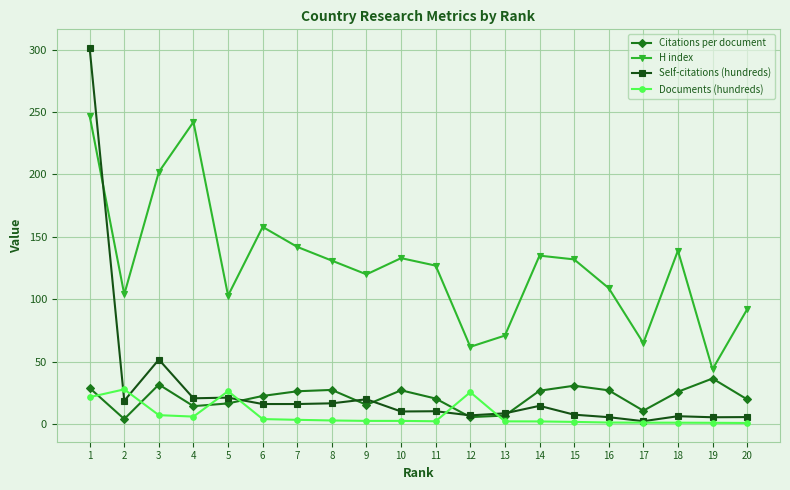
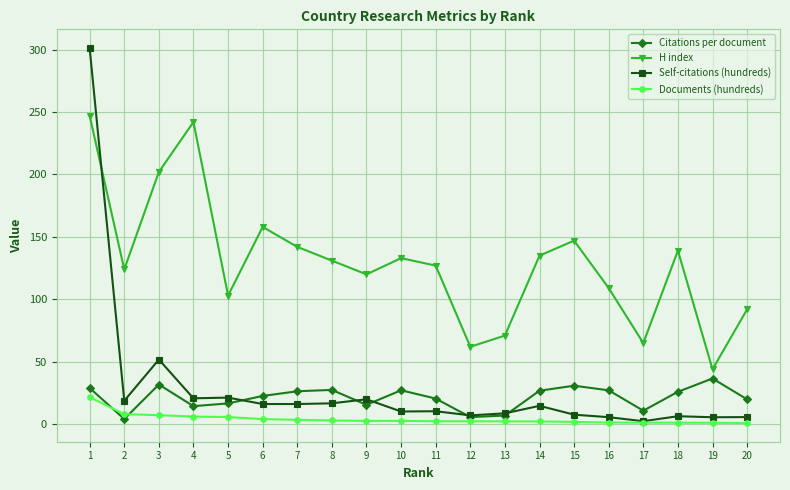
  {
    "H index": {
      "1": 247,
-     "2": 104,
+     "2": 124,
      "3": 202,
      "4": 242,
      "5": 103,
      "6": 158,
      "7": 142,
      "8": 131,
      "9": 120,
      "10": 133,
      "11": 127,
      "12": 62,
      "13": 71,
      "14": 135,
-     "15": 132,
+     "15": 147,
      "16": 109,
      "17": 65,
      "18": 139,
      "19": 44,
      "20": 92
    },
    "Documents (hundreds)": {
      "1": 22,
-     "2": 28,
+     "2": 8,
      "3": 7,
      "4": 6,
-     "5": 26,
+     "5": 6,
      "6": 4,
      "7": 4,
      "8": 3,
      "9": 3,
      "10": 3,
      "11": 2,
-     "12": 26,
+     "12": 2,
      "13": 2,
      "14": 2,
      "15": 2,
      "16": 1,
      "18": 1,
      "19": 1,
      "20": 1
    }
  }
